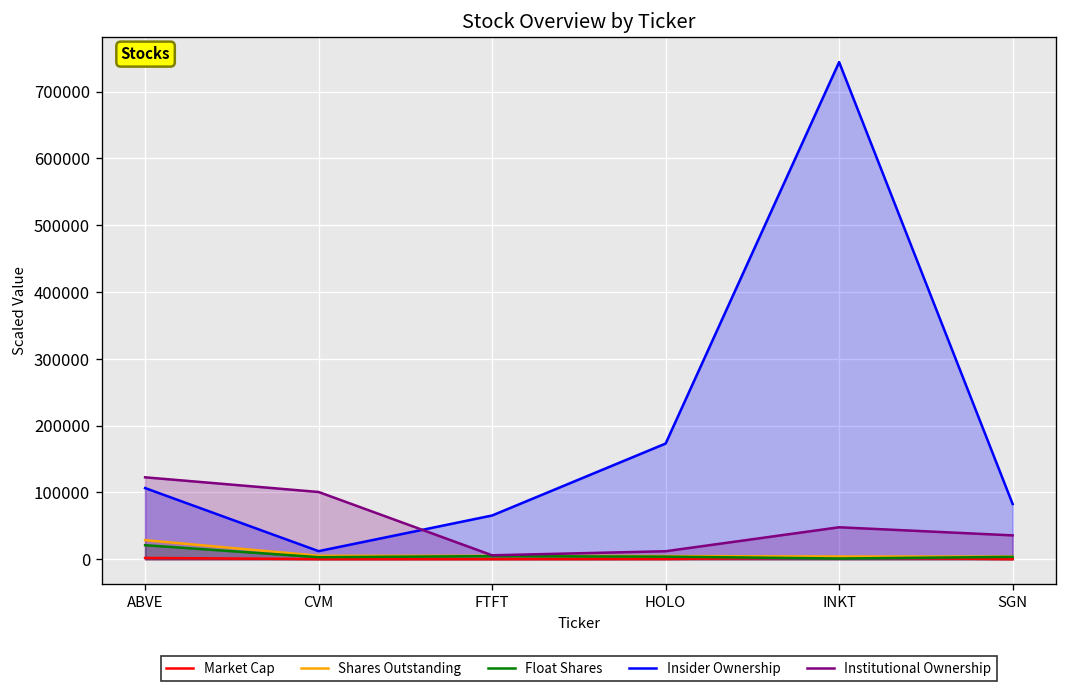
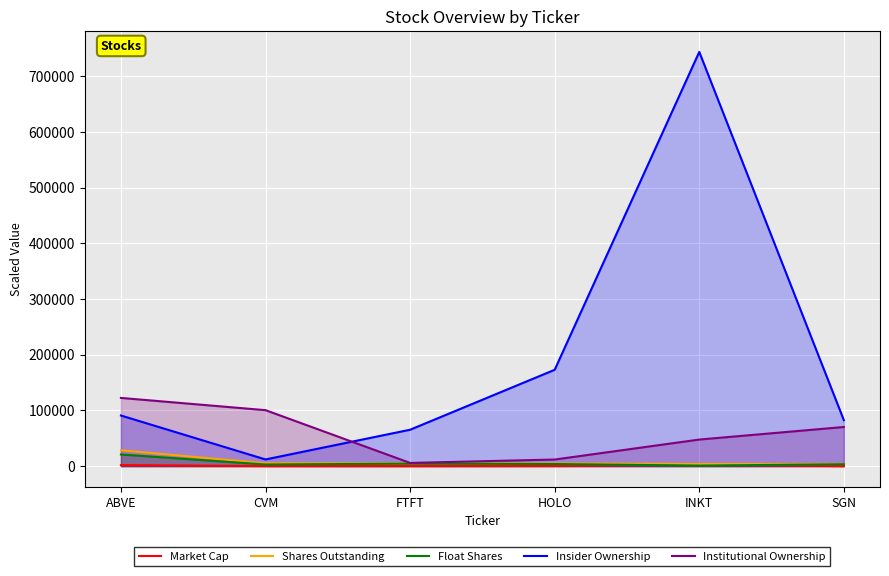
  {
    "Market Cap": {
      "ABVE": 0
    },
    "Shares Outstanding": {
      "ABVE": 30000
    },
    "Float Shares": {
      "ABVE": 20000
    },
    "Insider Ownership": {
-     "ABVE": 110000,
+     "ABVE": 90000,
      "CVM": 10000,
      "FTFT": 70000,
      "HOLO": 170000,
      "INKT": 740000,
      "SGN": 80000
    },
    "Institutional Ownership": {
      "ABVE": 120000,
      "CVM": 100000,
      "HOLO": 10000,
      "INKT": 50000,
-     "SGN": 40000
+     "SGN": 70000
    }
  }
